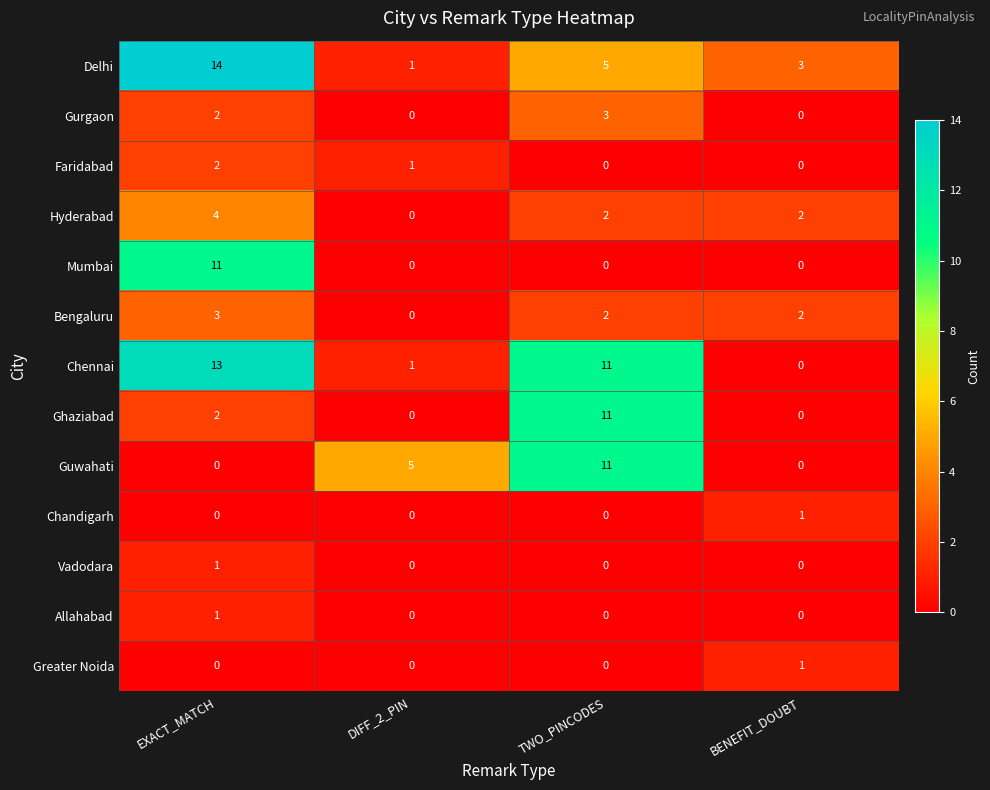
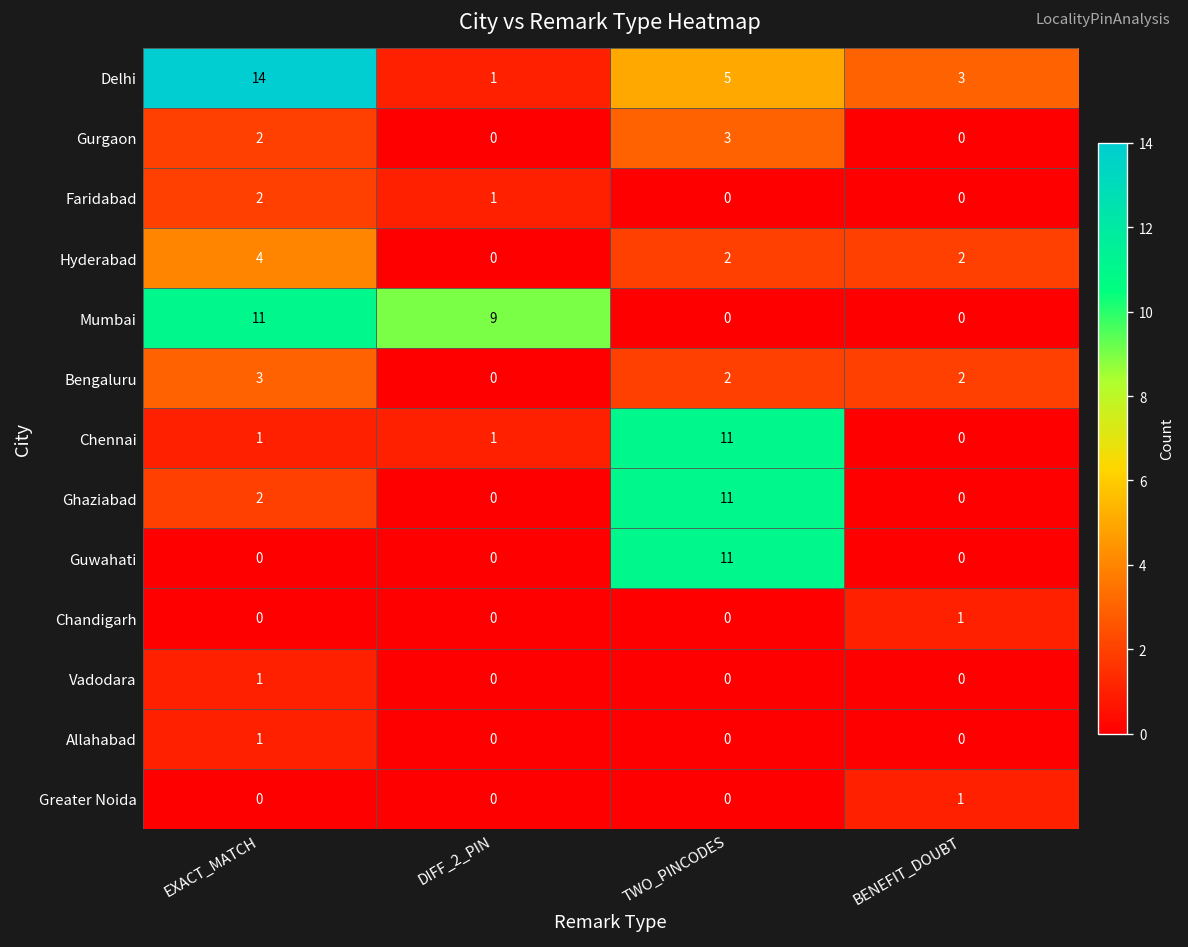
  {
    "Delhi": {
      "EXACT_MATCH": 14,
      "DIFF_2_PIN": 1,
      "TWO_PINCODES": 5,
      "BENEFIT_DOUBT": 3
    },
    "Gurgaon": {
      "EXACT_MATCH": 2,
      "DIFF_2_PIN": 0,
      "TWO_PINCODES": 3,
      "BENEFIT_DOUBT": 0
    },
    "Faridabad": {
      "EXACT_MATCH": 2,
      "DIFF_2_PIN": 1,
      "TWO_PINCODES": 0,
      "BENEFIT_DOUBT": 0
    },
    "Hyderabad": {
      "EXACT_MATCH": 4,
      "DIFF_2_PIN": 0,
      "TWO_PINCODES": 2,
      "BENEFIT_DOUBT": 2
    },
    "Mumbai": {
      "EXACT_MATCH": 11,
-     "DIFF_2_PIN": 0,
+     "DIFF_2_PIN": 9,
      "TWO_PINCODES": 0,
      "BENEFIT_DOUBT": 0
    },
    "Bengaluru": {
      "EXACT_MATCH": 3,
      "DIFF_2_PIN": 0,
      "TWO_PINCODES": 2,
      "BENEFIT_DOUBT": 2
    },
    "Chennai": {
-     "EXACT_MATCH": 13,
+     "EXACT_MATCH": 1,
      "DIFF_2_PIN": 1,
      "TWO_PINCODES": 11,
      "BENEFIT_DOUBT": 0
    },
    "Ghaziabad": {
      "EXACT_MATCH": 2,
      "DIFF_2_PIN": 0,
      "TWO_PINCODES": 11,
      "BENEFIT_DOUBT": 0
    },
    "Guwahati": {
      "EXACT_MATCH": 0,
-     "DIFF_2_PIN": 5,
+     "DIFF_2_PIN": 0,
      "TWO_PINCODES": 11,
      "BENEFIT_DOUBT": 0
    },
    "Chandigarh": {
      "EXACT_MATCH": 0,
      "DIFF_2_PIN": 0,
      "TWO_PINCODES": 0,
      "BENEFIT_DOUBT": 1
    },
    "Vadodara": {
      "EXACT_MATCH": 1,
      "DIFF_2_PIN": 0,
      "TWO_PINCODES": 0,
      "BENEFIT_DOUBT": 0
    },
    "Allahabad": {
      "EXACT_MATCH": 1,
      "DIFF_2_PIN": 0,
      "TWO_PINCODES": 0,
      "BENEFIT_DOUBT": 0
    },
    "Greater Noida": {
      "EXACT_MATCH": 0,
      "DIFF_2_PIN": 0,
      "TWO_PINCODES": 0,
      "BENEFIT_DOUBT": 1
    }
  }
